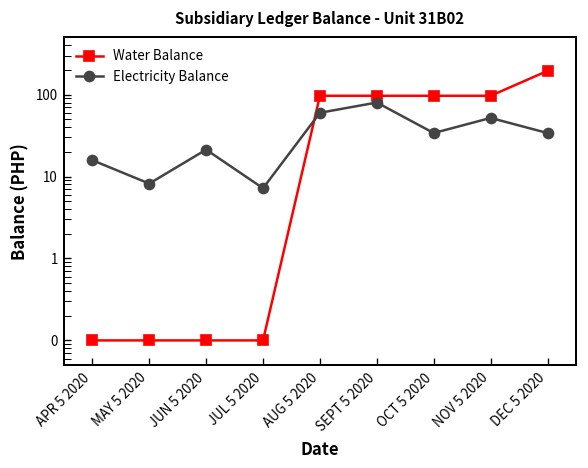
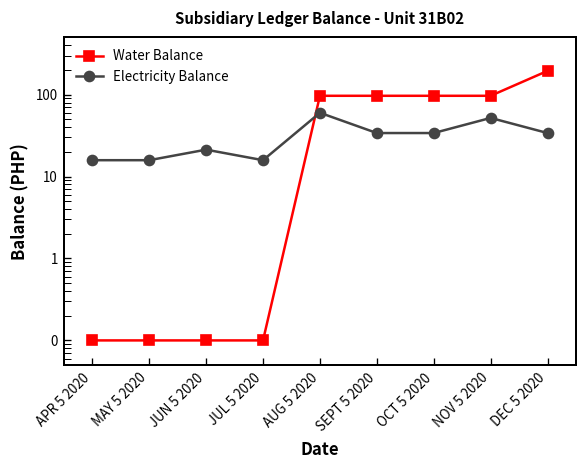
  {
    "Water Balance": {
      "APR 5 2020": 0.10,
      "MAY 5 2020": 0.10,
      "JUN 5 2020": 0.10,
      "JUL 5 2020": 0.10,
      "AUG 5 2020": 100,
      "SEPT 5 2020": 100,
      "OCT 5 2020": 100,
      "NOV 5 2020": 100,
      "DEC 5 2020": 190
    },
    "Electricity Balance": {
      "APR 5 2020": 16,
-     "MAY 5 2020": 8,
+     "MAY 5 2020": 16,
      "JUN 5 2020": 21,
-     "JUL 5 2020": 7,
+     "JUL 5 2020": 16,
      "AUG 5 2020": 60,
-     "SEPT 5 2020": 80,
+     "SEPT 5 2020": 30,
      "OCT 5 2020": 30,
      "NOV 5 2020": 50,
      "DEC 5 2020": 30
    }
  }
